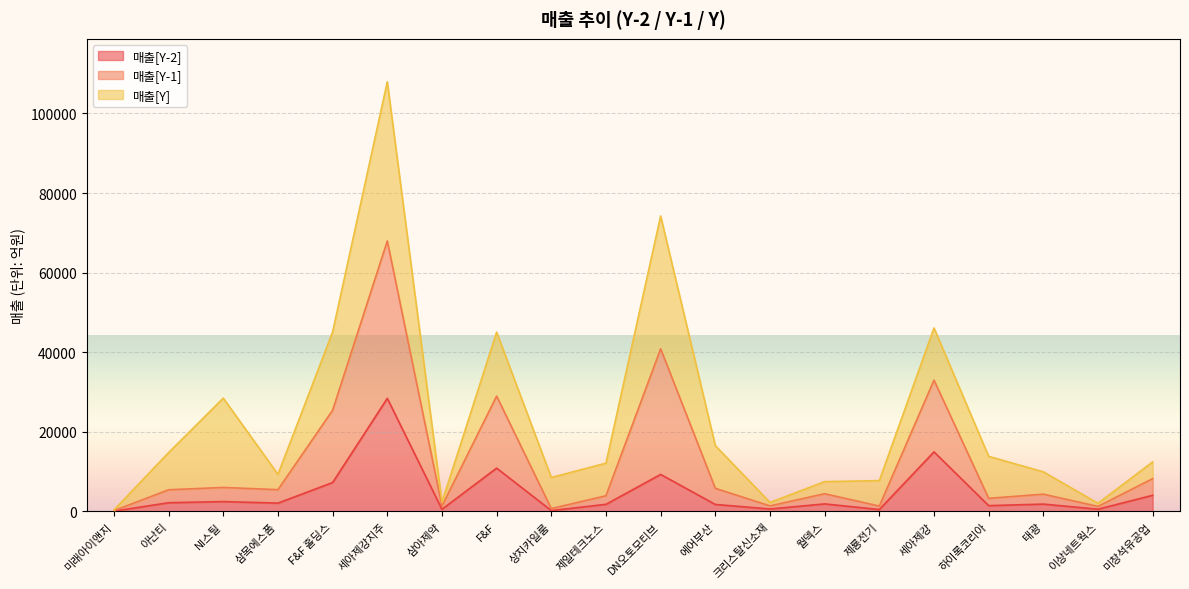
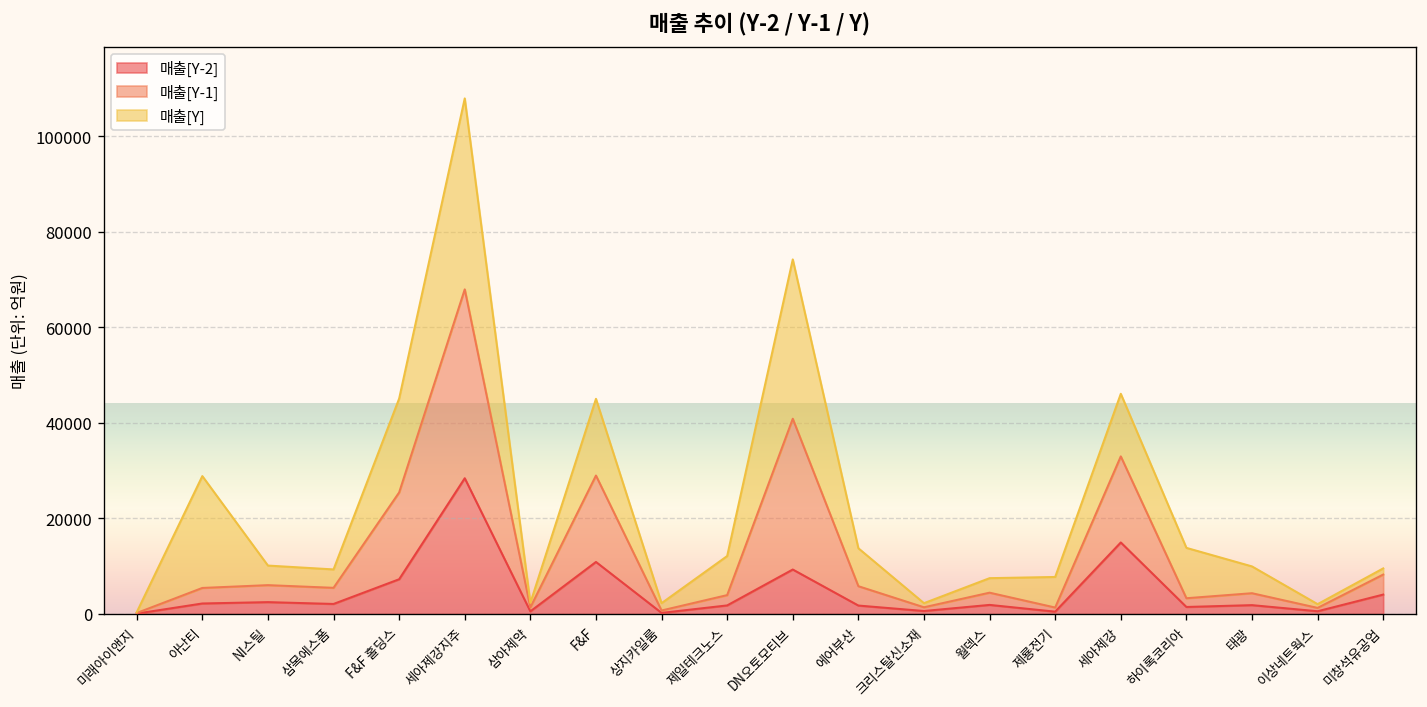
  {
    "매출[Y]": {
-     "아난티": 9000,
-     "NI스틸": 22000,
+     "아난티": 23000,
+     "NI스틸": 4000,
      "삼목에스폼": 4000,
      "F&F 홀딩스": 20000,
      "세아제강지주": 40000,
      "삼아제약": 1000,
      "F&F": 16000,
-     "상지카일룸": 8000,
+     "상지카일룸": 2000,
      "제일테크노스": 8000,
      "DN오토모티브": 33000,
-     "에어부산": 11000,
+     "에어부산": 8000,
      "크리스탈신소재": 1000,
      "월덱스": 3000,
      "제룡전기": 6000,
      "세아제강": 13000,
      "하이록코리아": 11000,
      "태광": 6000,
      "이상네트웍스": 1000,
-     "미창석유공업": 4000
+     "미창석유공업": 1000
    }
  }
